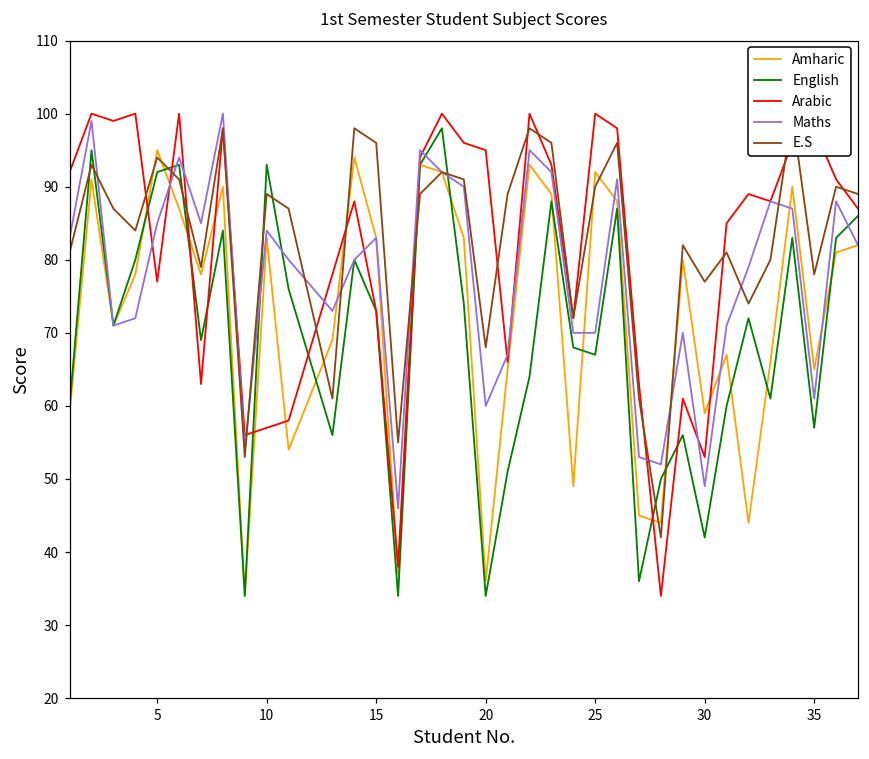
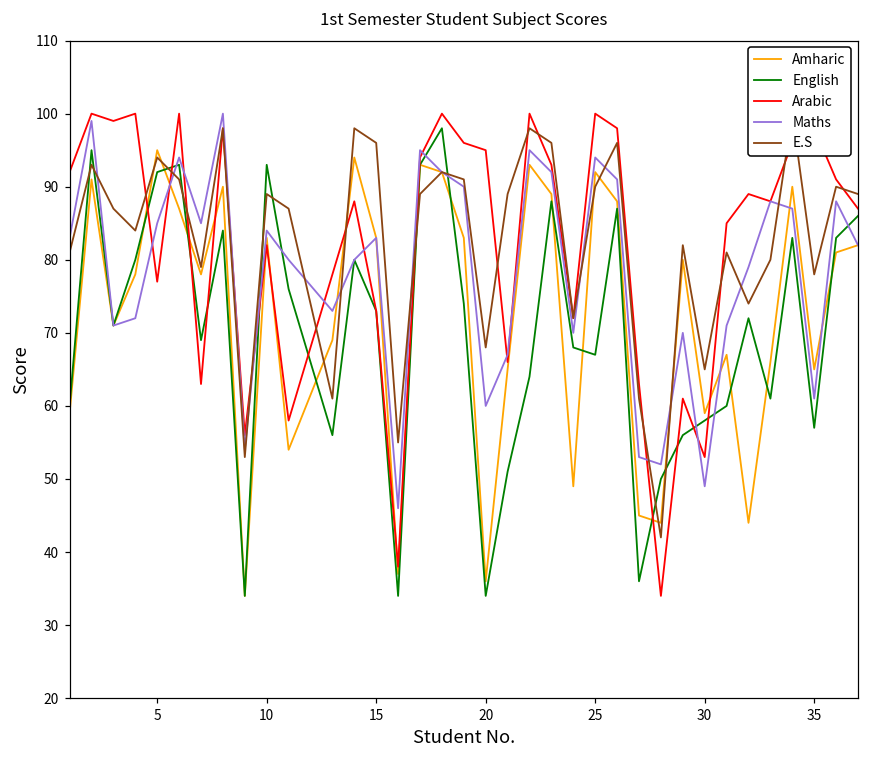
  {
    "Amharic": {
      "5": 95,
      "10": 83,
      "20": 36,
      "25": 92,
      "30": 59,
      "35": 65
    },
    "English": {
      "5": 92,
      "10": 93,
      "20": 34,
      "25": 67,
-     "30": 42,
+     "30": 58,
      "35": 57
    },
    "Arabic": {
      "5": 77,
-     "10": 57,
+     "10": 82,
      "20": 95,
      "25": 100,
      "30": 53
    },
    "Maths": {
      "5": 85,
      "10": 84,
      "20": 60,
-     "25": 70,
+     "25": 94,
      "30": 49,
      "35": 61
    },
    "E.S": {
      "5": 94,
      "10": 89,
      "15": 96,
      "20": 68,
      "25": 90,
-     "30": 77,
+     "30": 65,
      "35": 78
    }
  }
